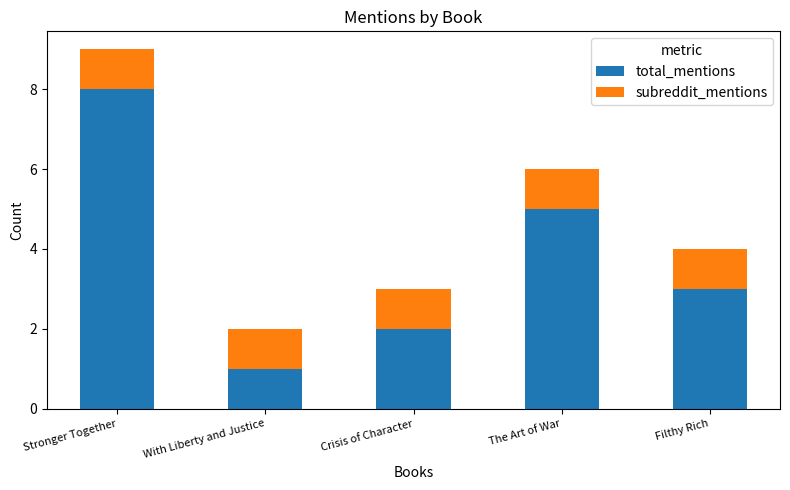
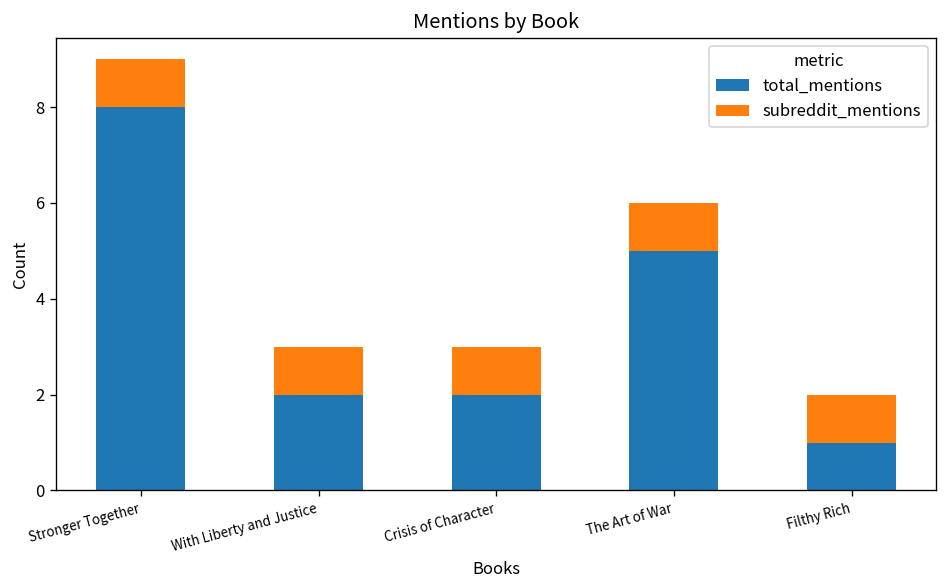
  {
    "total_mentions": {
      "Stronger Together": 8,
-     "With Liberty and Justice": 1,
+     "With Liberty and Justice": 2,
      "Crisis of Character": 2,
      "The Art of War": 5,
-     "Filthy Rich": 3
+     "Filthy Rich": 1
    },
    "subreddit_mentions": {
      "Stronger Together": 1,
      "With Liberty and Justice": 1,
      "Crisis of Character": 1,
      "The Art of War": 1,
      "Filthy Rich": 1
    }
  }
